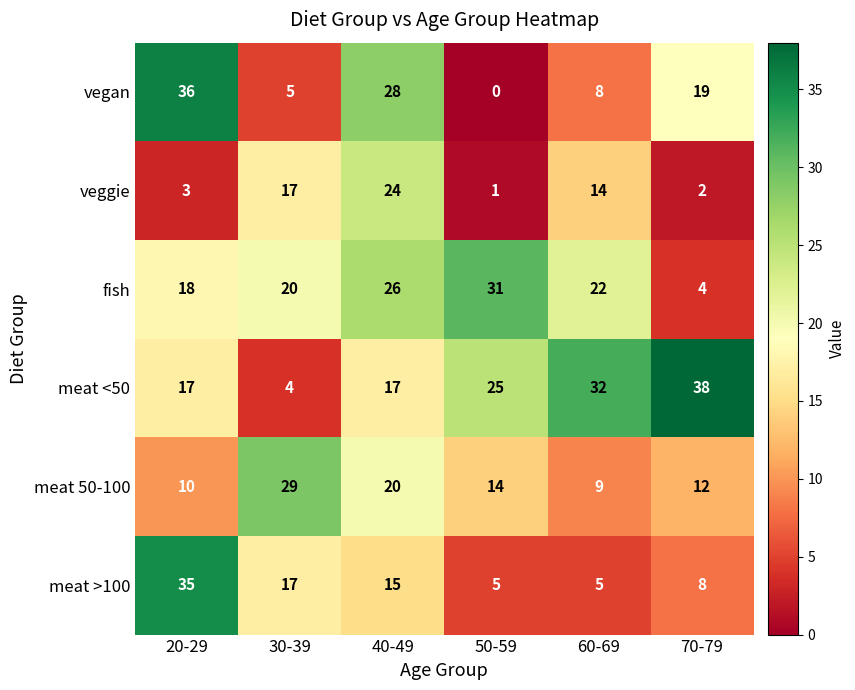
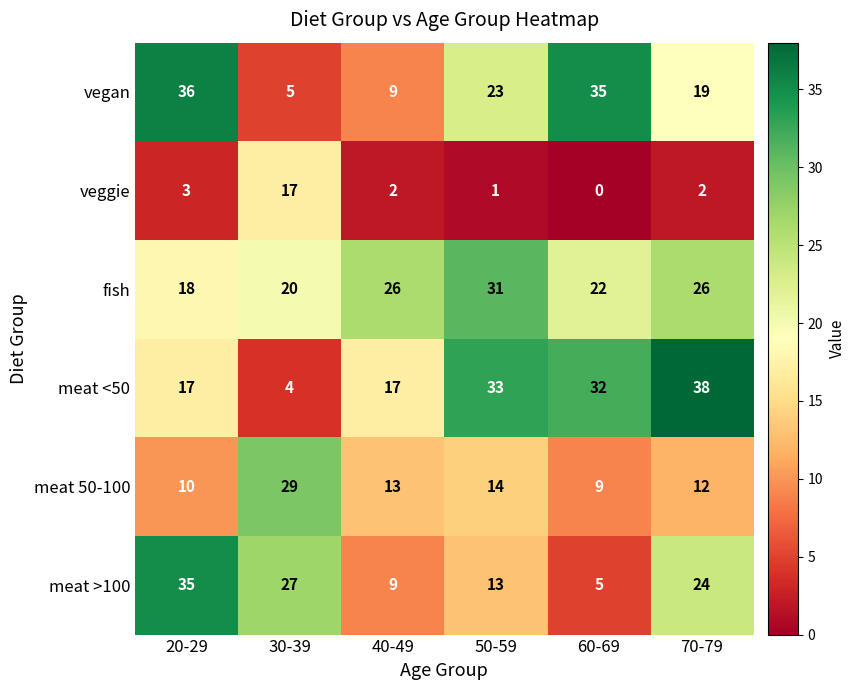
  {
    "vegan": {
      "20-29": 36,
      "30-39": 5,
-     "40-49": 28,
-     "50-59": 0,
-     "60-69": 8,
+     "40-49": 9,
+     "50-59": 23,
+     "60-69": 35,
      "70-79": 19
    },
    "veggie": {
      "20-29": 3,
      "30-39": 17,
-     "40-49": 24,
+     "40-49": 2,
      "50-59": 1,
-     "60-69": 14,
+     "60-69": 0,
      "70-79": 2
    },
    "fish": {
      "20-29": 18,
      "30-39": 20,
      "40-49": 26,
      "50-59": 31,
      "60-69": 22,
-     "70-79": 4
+     "70-79": 26
    },
    "meat <50": {
      "20-29": 17,
      "30-39": 4,
      "40-49": 17,
-     "50-59": 25,
+     "50-59": 33,
      "60-69": 32,
      "70-79": 38
    },
    "meat 50-100": {
      "20-29": 10,
      "30-39": 29,
-     "40-49": 20,
+     "40-49": 13,
      "50-59": 14,
      "60-69": 9,
      "70-79": 12
    },
    "meat >100": {
      "20-29": 35,
-     "30-39": 17,
-     "40-49": 15,
-     "50-59": 5,
+     "30-39": 27,
+     "40-49": 9,
+     "50-59": 13,
      "60-69": 5,
-     "70-79": 8
+     "70-79": 24
    }
  }
